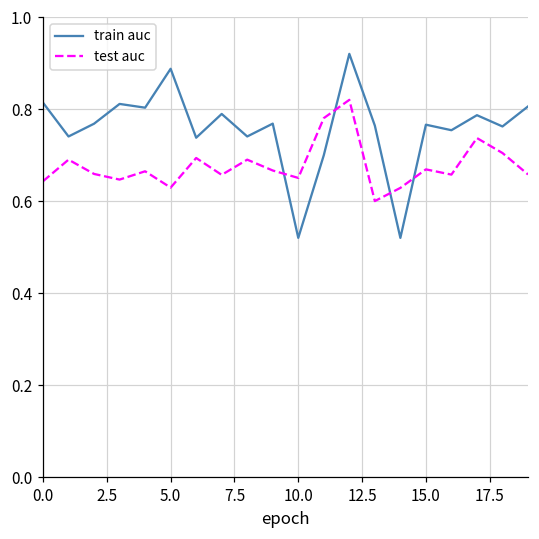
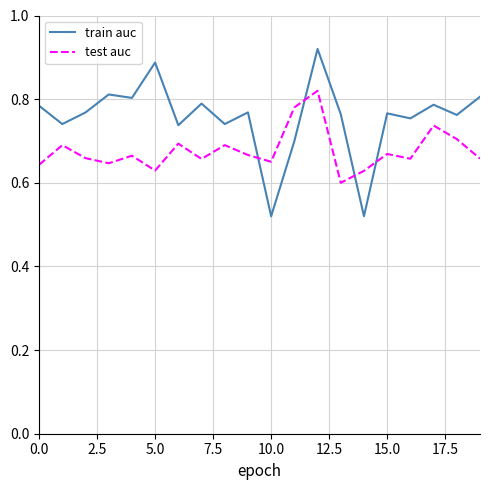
  {
    "train auc": {
-     "0.0": 0.81,
+     "0.0": 0.78,
      "5.0": 0.89,
      "10.0": 0.52,
      "15.0": 0.77
    },
    "test auc": {
      "0.0": 0.64,
      "5.0": 0.63,
      "10.0": 0.65,
      "15.0": 0.67
    }
  }
